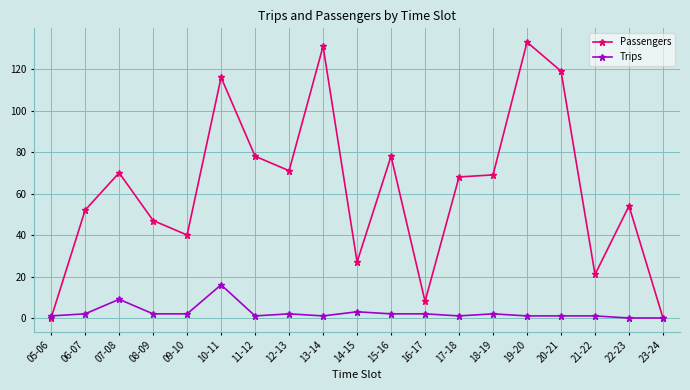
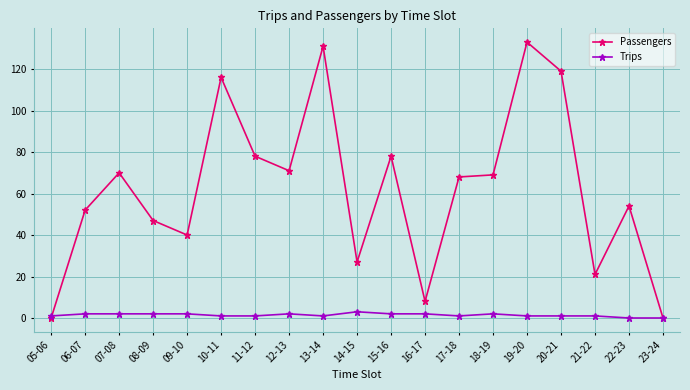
  {
    "Passengers": {
      "06-07": 52,
      "07-08": 70,
      "08-09": 47,
      "09-10": 40,
      "10-11": 116,
      "11-12": 78,
      "12-13": 71,
      "13-14": 131,
      "14-15": 27,
      "15-16": 78,
      "16-17": 8,
      "17-18": 68,
      "18-19": 69,
      "19-20": 133,
      "20-21": 119,
      "21-22": 21,
      "22-23": 54
    },
    "Trips": {
      "06-07": 2,
-     "07-08": 9,
+     "07-08": 2,
      "08-09": 2,
      "09-10": 2,
-     "10-11": 16,
+     "10-11": 1,
      "11-12": 1,
      "12-13": 2,
      "13-14": 1,
      "14-15": 3,
      "15-16": 2,
      "16-17": 2,
      "17-18": 1,
      "18-19": 2,
      "19-20": 1,
      "20-21": 1,
      "21-22": 1,
      "22-23": 0
    }
  }
